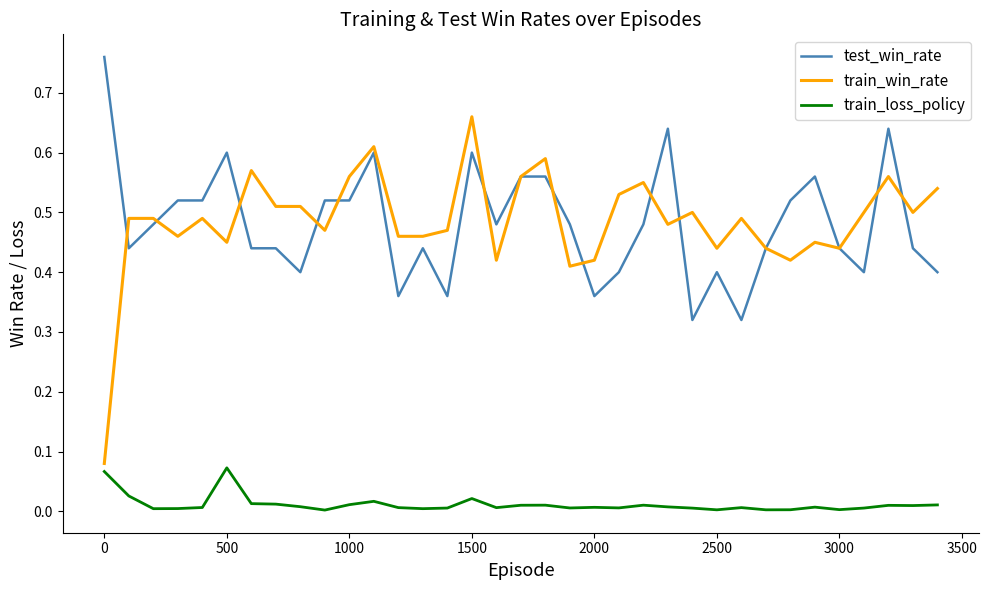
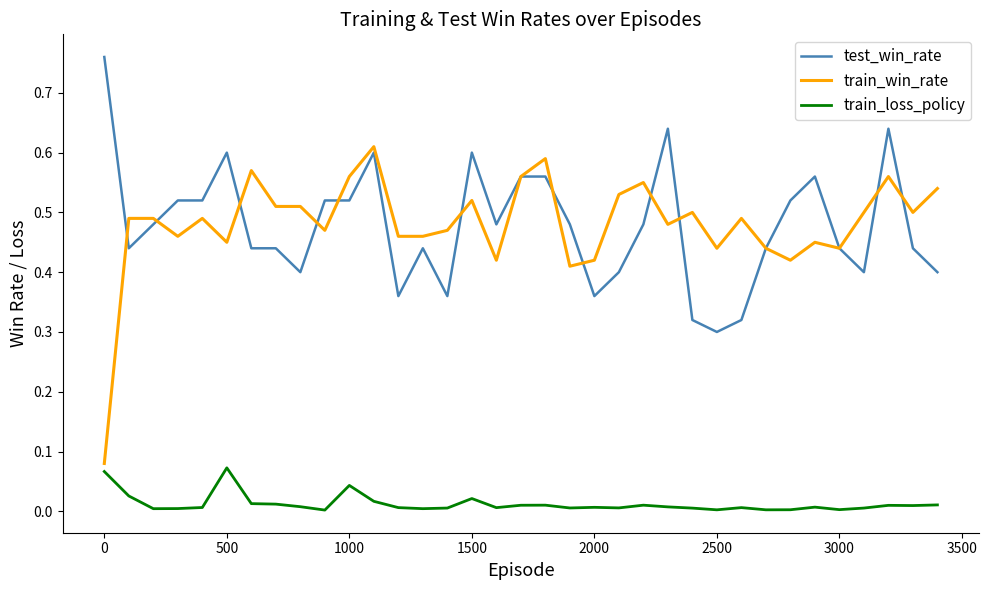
  {
    "test_win_rate": {
      "0": 0.76,
      "500": 0.6,
      "1000": 0.52,
      "1500": 0.6,
      "2000": 0.36,
-     "2500": 0.4
+     "2500": 0.3
    },
    "train_win_rate": {
      "0": 0.08,
      "500": 0.45,
      "1000": 0.56,
-     "1500": 0.66,
+     "1500": 0.52,
      "2000": 0.42,
      "2500": 0.44
    },
    "train_loss_policy": {
      "0": 0.07,
      "500": 0.07,
-     "1000": 0.01,
+     "1000": 0.04,
      "1500": 0.02,
      "2000": 0.01,
      "2500": 0.00,
      "3000": 0.00
    }
  }
